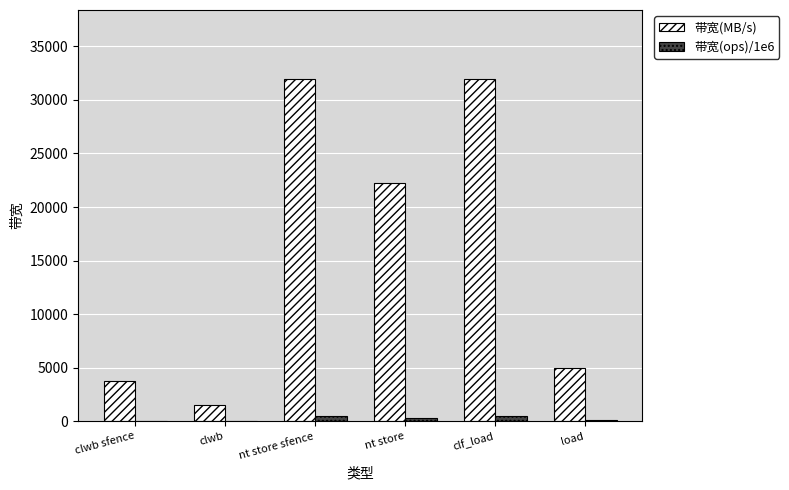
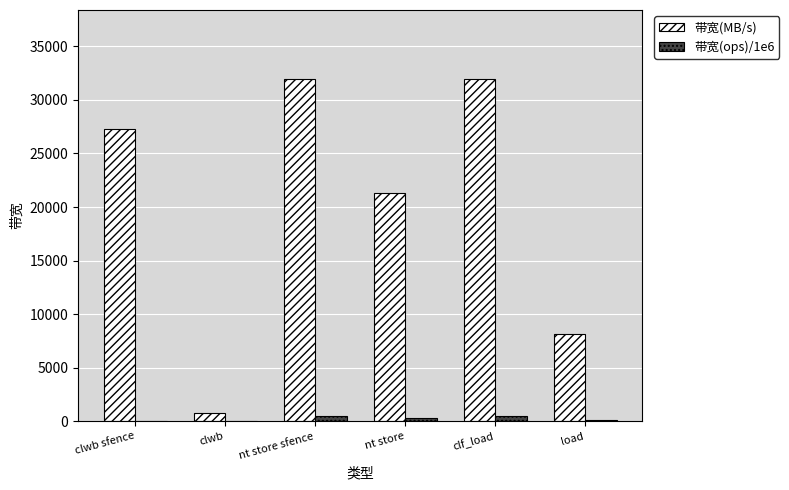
  {
    "带宽(MB/s)": {
-     "clwb sfence": 3800,
-     "clwb": 1500,
+     "clwb sfence": 27300,
+     "clwb": 700,
      "nt store sfence": 32000,
-     "nt store": 22200,
+     "nt store": 21300,
      "clf_load": 32000,
-     "load": 4900
+     "load": 8100
    },
    "带宽(ops)/1e6": {
      "nt store sfence": 500,
      "nt store": 300,
      "clf_load": 500
    }
  }
